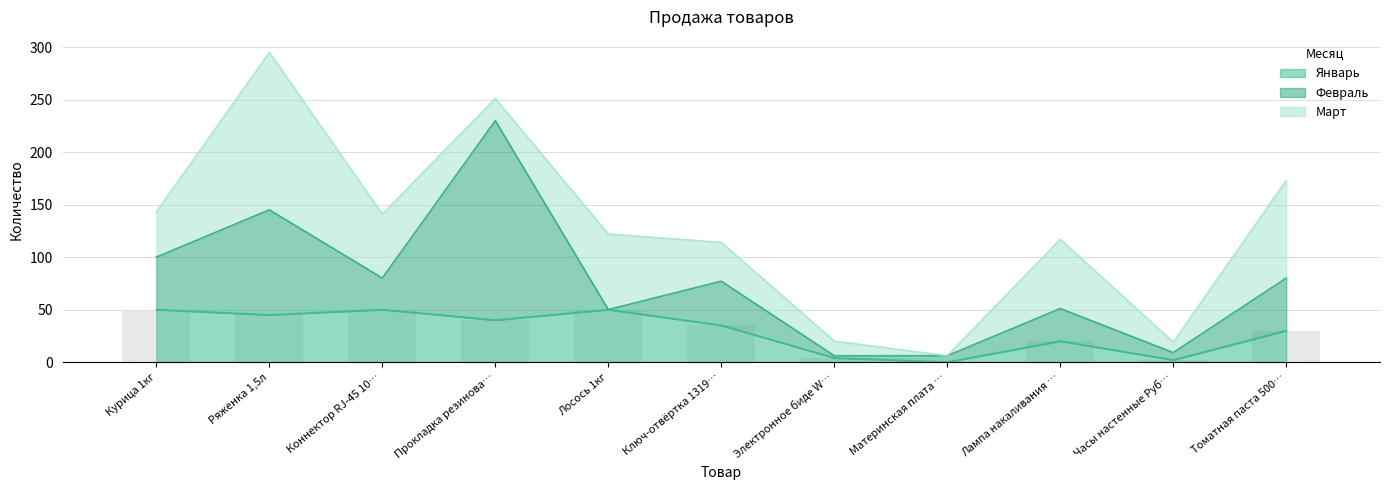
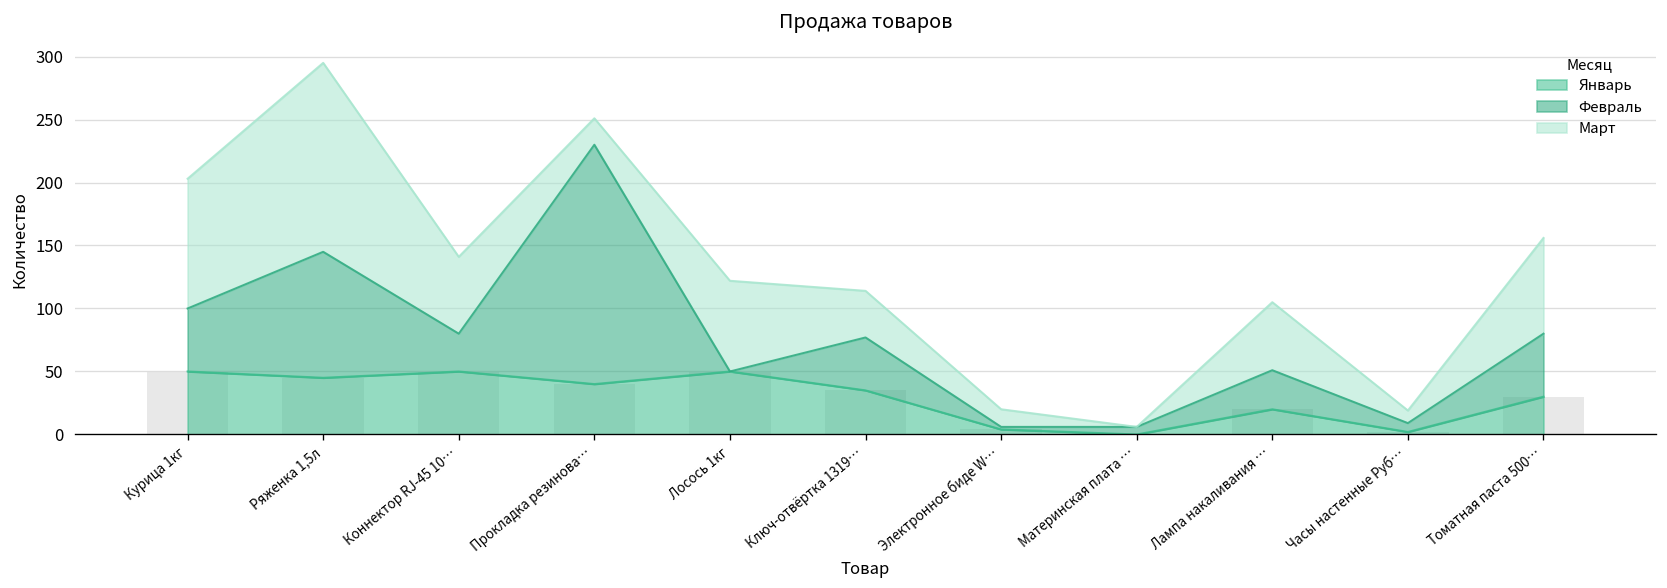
  {
    "Март": {
-     "Курица 1кг": 43,
+     "Курица 1кг": 103,
      "Ряженка 1,5л": 150,
      "Коннектор RJ-45 10…": 61,
      "Прокладка резинова…": 21,
      "Лосось 1кг": 72,
      "Ключ-отвёртка 1319…": 37,
      "Электронное биде W…": 14,
-     "Лампа накаливания …": 66,
+     "Лампа накаливания …": 54,
      "Часы настенные Руб…": 10,
-     "Томатная паста 500…": 93
+     "Томатная паста 500…": 76
    }
  }
